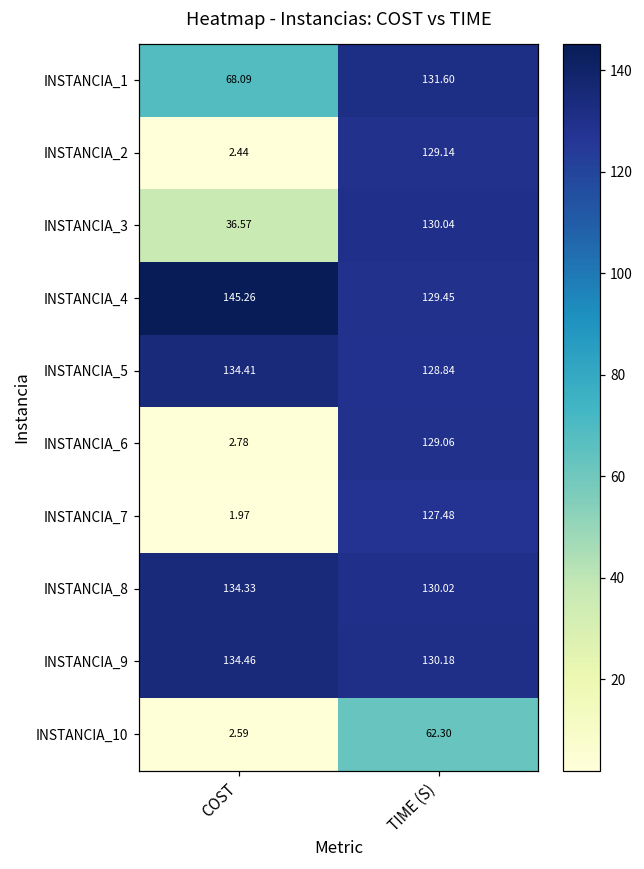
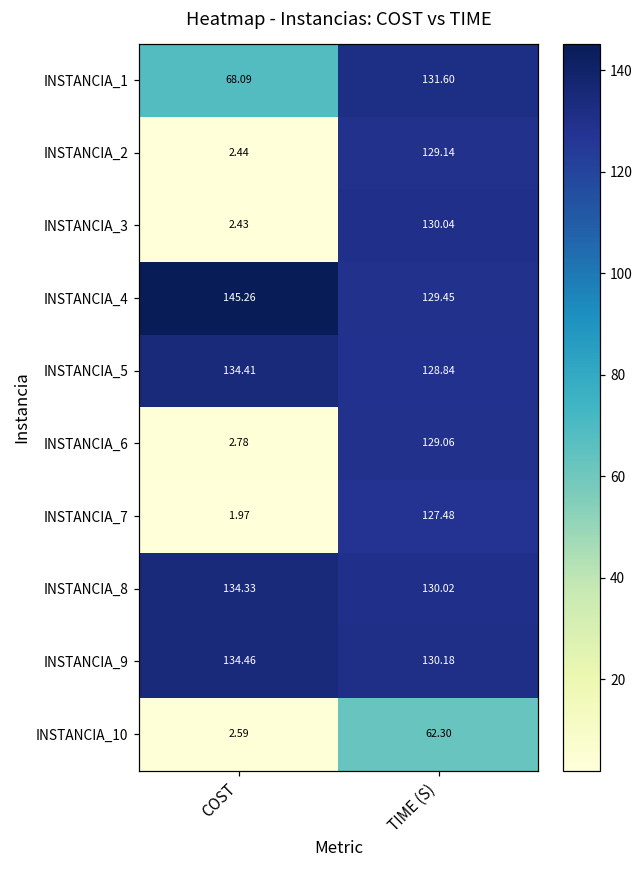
  {
    "INSTANCIA_1": {
      "COST": 68.09,
      "TIME (S)": 131.60
    },
    "INSTANCIA_2": {
      "COST": 2.44,
      "TIME (S)": 129.14
    },
    "INSTANCIA_3": {
-     "COST": 36.57,
+     "COST": 2.43,
      "TIME (S)": 130.04
    },
    "INSTANCIA_4": {
      "COST": 145.26,
      "TIME (S)": 129.45
    },
    "INSTANCIA_5": {
      "COST": 134.41,
      "TIME (S)": 128.84
    },
    "INSTANCIA_6": {
      "COST": 2.78,
      "TIME (S)": 129.06
    },
    "INSTANCIA_7": {
      "COST": 1.97,
      "TIME (S)": 127.48
    },
    "INSTANCIA_8": {
      "COST": 134.33,
      "TIME (S)": 130.02
    },
    "INSTANCIA_9": {
      "COST": 134.46,
      "TIME (S)": 130.18
    },
    "INSTANCIA_10": {
      "COST": 2.59,
      "TIME (S)": 62.30
    }
  }
